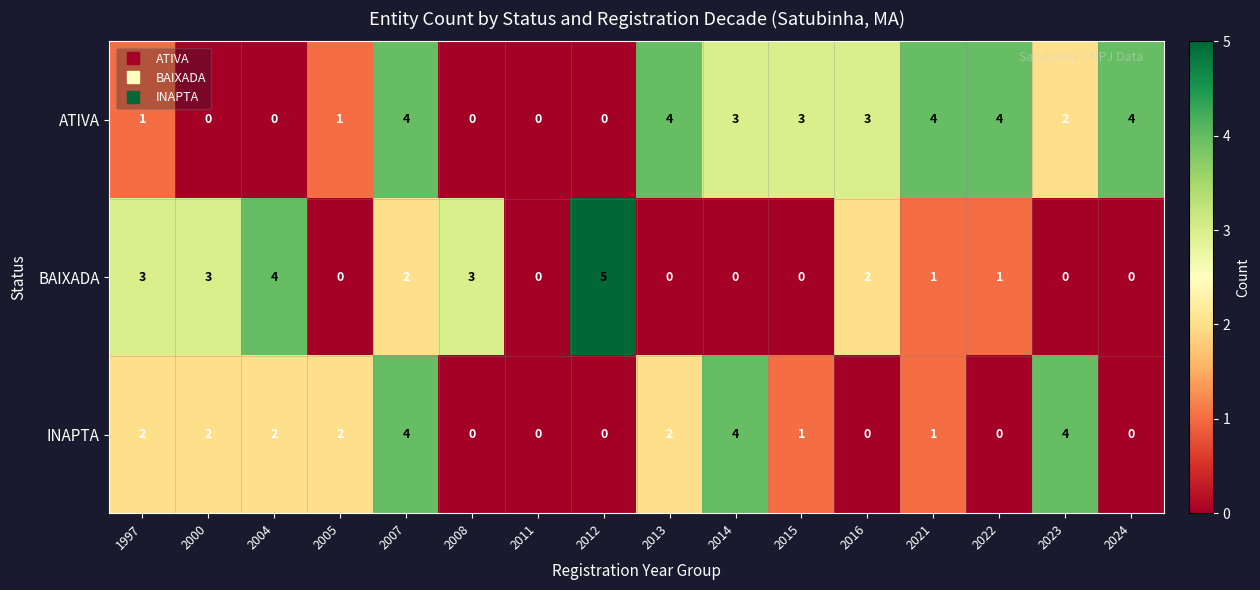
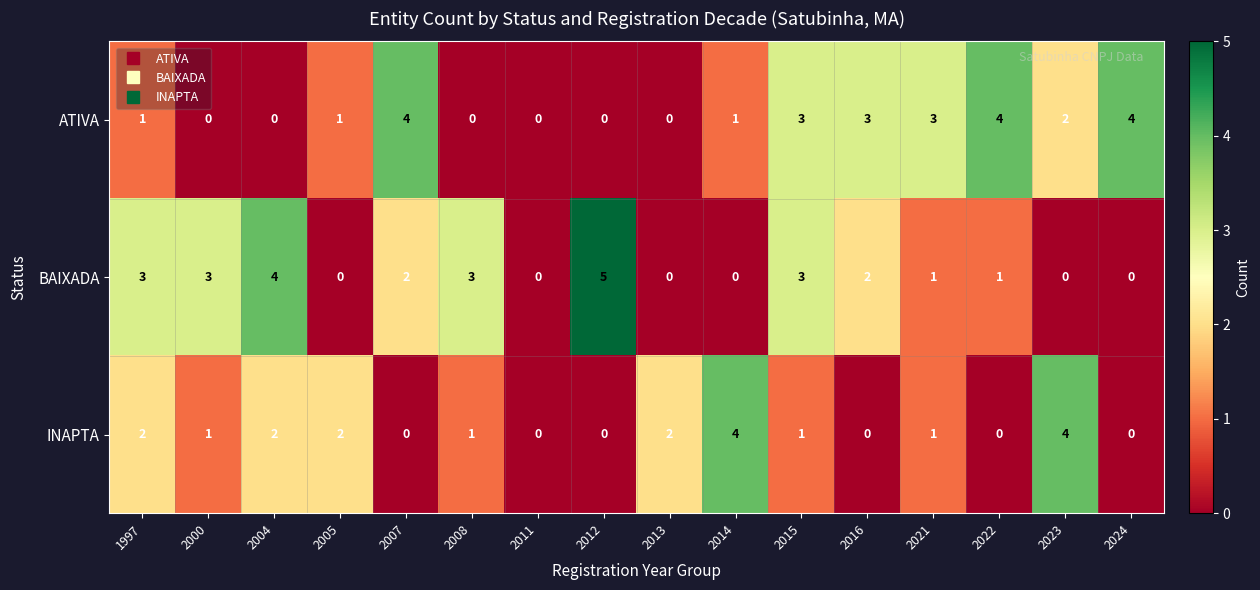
  {
    "ATIVA": {
      "1997": 1,
      "2000": 0,
      "2004": 0,
      "2005": 1,
      "2007": 4,
      "2008": 0,
      "2011": 0,
      "2012": 0,
-     "2013": 4,
-     "2014": 3,
+     "2013": 0,
+     "2014": 1,
      "2015": 3,
      "2016": 3,
-     "2021": 4,
+     "2021": 3,
      "2022": 4,
      "2024": 4
    },
    "BAIXADA": {
      "1997": 3,
      "2000": 3,
      "2004": 4,
      "2005": 0,
      "2007": 2,
      "2008": 3,
      "2011": 0,
      "2012": 5,
      "2013": 0,
      "2014": 0,
-     "2015": 0,
+     "2015": 3,
      "2016": 2,
      "2021": 1,
      "2022": 1,
      "2023": 0,
      "2024": 0
    },
    "INAPTA": {
      "1997": 2,
-     "2000": 2,
+     "2000": 1,
      "2004": 2,
      "2005": 2,
-     "2007": 4,
-     "2008": 0,
+     "2007": 0,
+     "2008": 1,
      "2011": 0,
      "2012": 0,
      "2013": 2,
      "2014": 4,
      "2015": 1,
      "2016": 0,
      "2021": 1,
      "2022": 0,
      "2023": 4,
      "2024": 0
    }
  }
